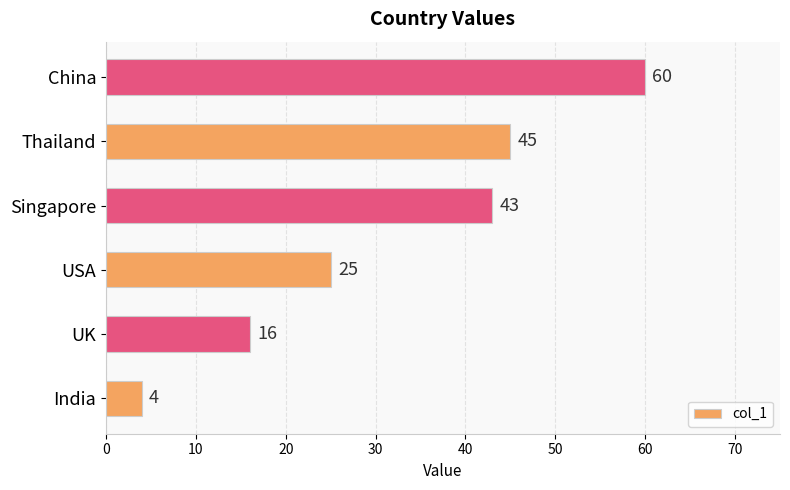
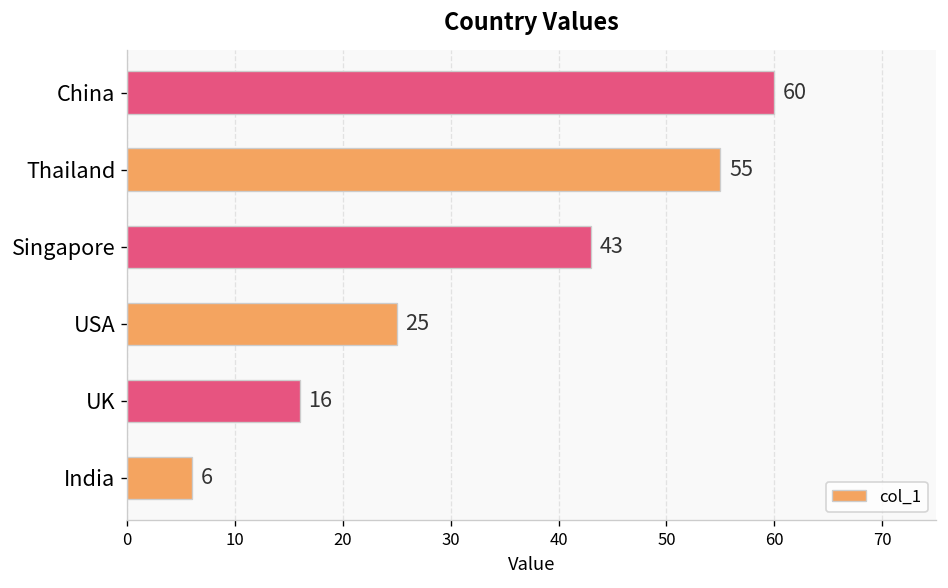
  {
    "China": 60,
-   "Thailand": 45,
+   "Thailand": 55,
    "Singapore": 43,
    "USA": 25,
    "UK": 16,
-   "India": 4
+   "India": 6
  }
